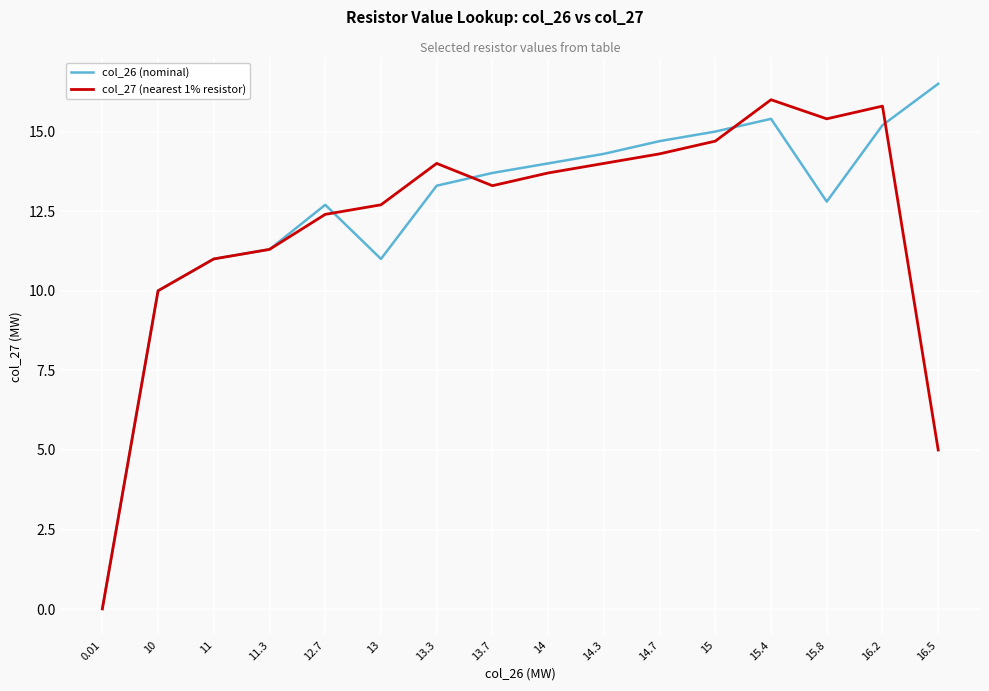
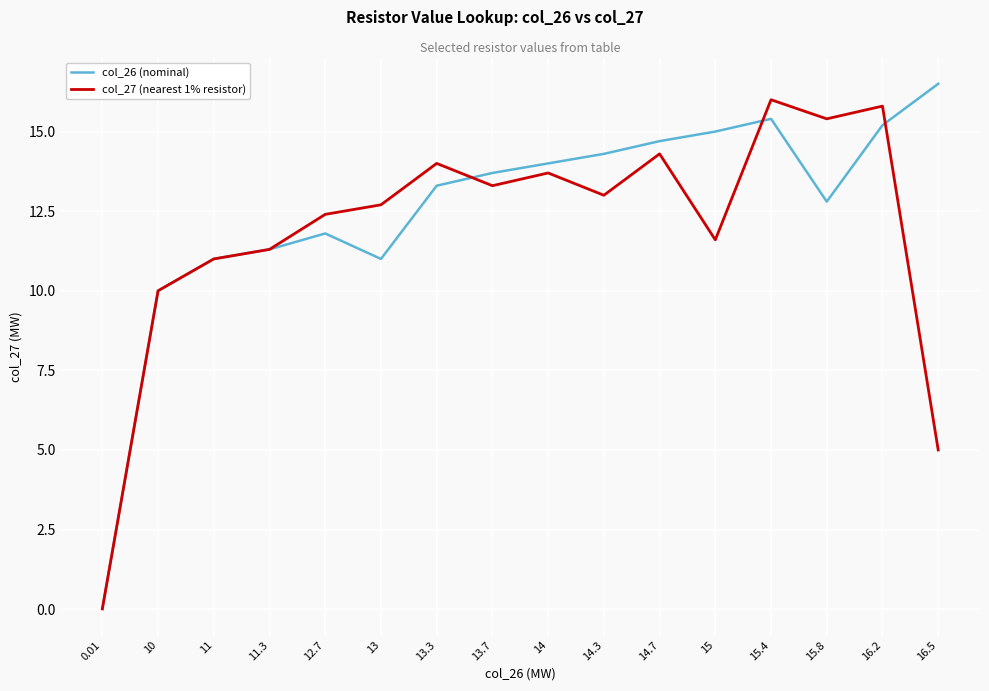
  {
    "col_26 (nominal)": {
-     "12.7": 12.7,
+     "12.7": 11.8,
      "13": 11.0,
      "13.3": 13.3,
      "13.7": 13.7,
      "14": 14.0,
      "14.3": 14.3,
      "14.7": 14.7,
      "15": 15.0,
      "15.4": 15.4,
      "15.8": 12.8,
      "16.2": 15.2,
      "16.5": 16.5
    },
    "col_27 (nearest 1% resistor)": {
      "12.7": 12.4,
      "13": 12.7,
      "13.3": 14.0,
      "13.7": 13.3,
      "14": 13.7,
-     "14.3": 14,
+     "14.3": 13,
      "14.7": 14.3,
-     "15": 14.7,
+     "15": 11.6,
      "15.4": 16.0,
      "15.8": 15.4,
      "16.2": 15.8,
      "16.5": 5.0
    }
  }
